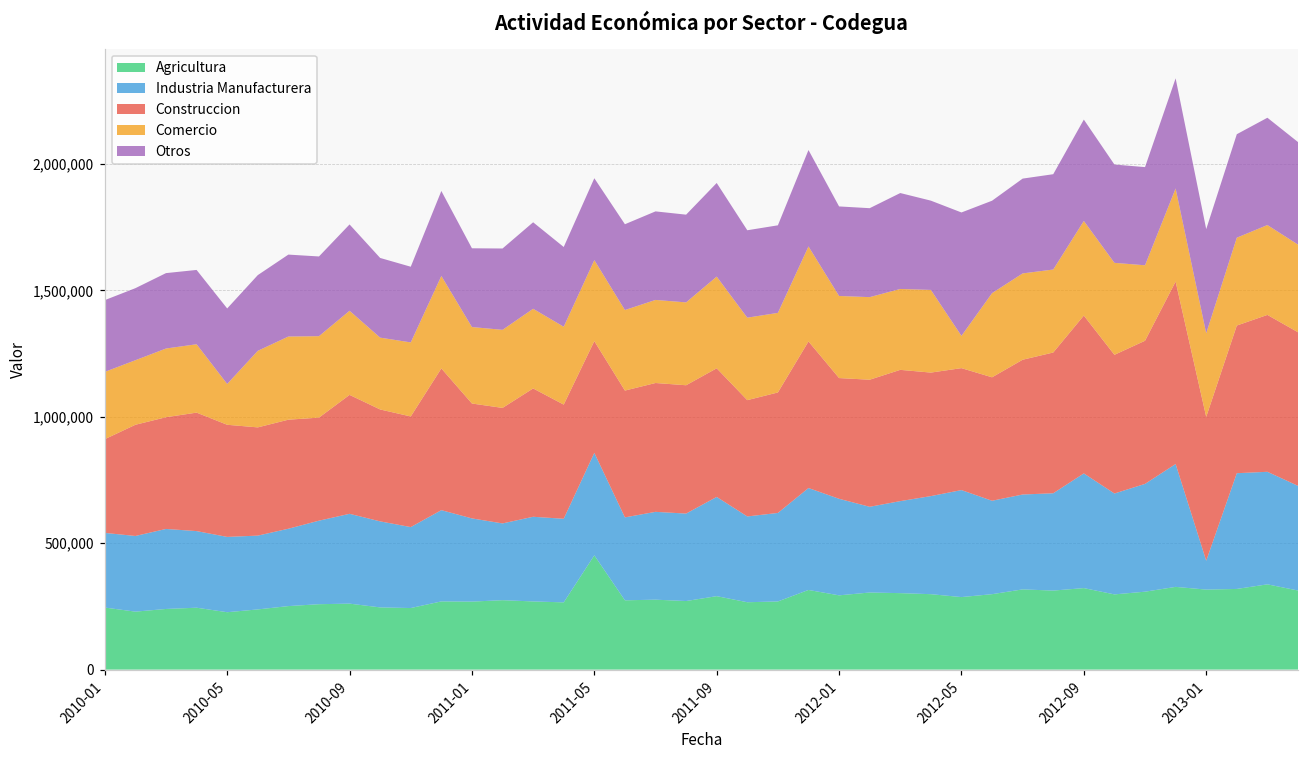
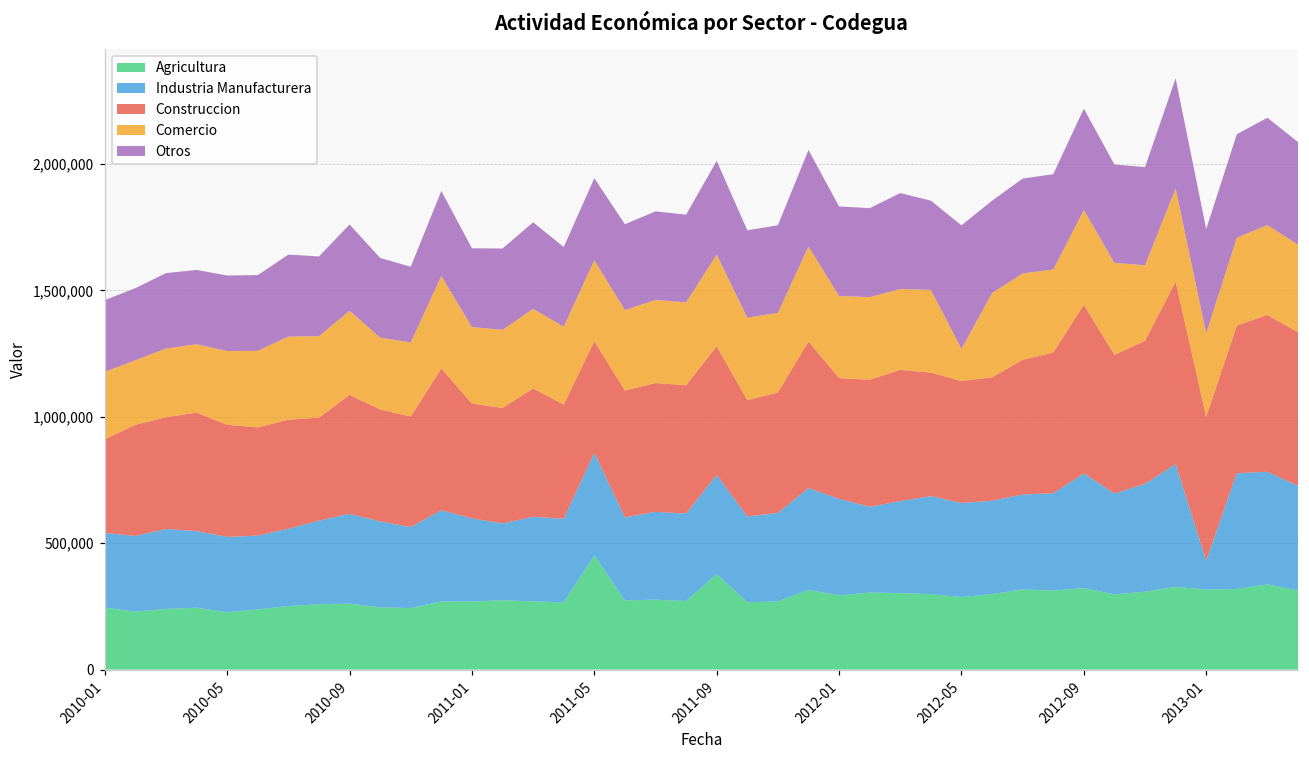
  {
    "Agricultura": {
      "2010-01": "250,000",
      "2010-05": "230,000",
      "2010-09": "260,000",
      "2011-01": "270,000",
      "2011-05": "450,000",
-     "2011-09": "290,000",
+     "2011-09": "380,000",
      "2012-01": "290,000",
      "2012-05": "290,000",
      "2012-09": "320,000",
      "2013-01": "320,000"
    },
    "Industria Manufacturera": {
      "2010-01": "300,000",
      "2010-05": "300,000",
      "2010-09": "360,000",
      "2011-01": "330,000",
      "2011-05": "410,000",
      "2011-09": "390,000",
      "2012-01": "380,000",
-     "2012-05": "420,000",
+     "2012-05": "370,000",
      "2012-09": "450,000",
      "2013-01": "110,000"
    },
    "Construccion": {
      "2010-01": "370,000",
      "2010-05": "440,000",
      "2010-09": "470,000",
      "2011-01": "450,000",
      "2011-05": "440,000",
      "2011-09": "510,000",
      "2012-01": "480,000",
      "2012-05": "480,000",
-     "2012-09": "620,000",
+     "2012-09": "670,000",
      "2013-01": "570,000"
    },
    "Comercio": {
      "2010-01": "270,000",
-     "2010-05": "160,000",
+     "2010-05": "290,000",
      "2010-09": "330,000",
      "2011-01": "300,000",
      "2011-05": "320,000",
      "2011-09": "360,000",
      "2012-01": "320,000",
      "2012-05": "130,000",
      "2012-09": "370,000",
      "2013-01": "330,000"
    },
    "Otros": {
      "2010-01": "280,000",
      "2010-05": "300,000",
      "2010-09": "340,000",
      "2011-01": "310,000",
      "2011-05": "320,000",
      "2011-09": "370,000",
      "2012-01": "350,000",
      "2012-05": "490,000",
      "2012-09": "400,000",
      "2013-01": "410,000"
    }
  }
